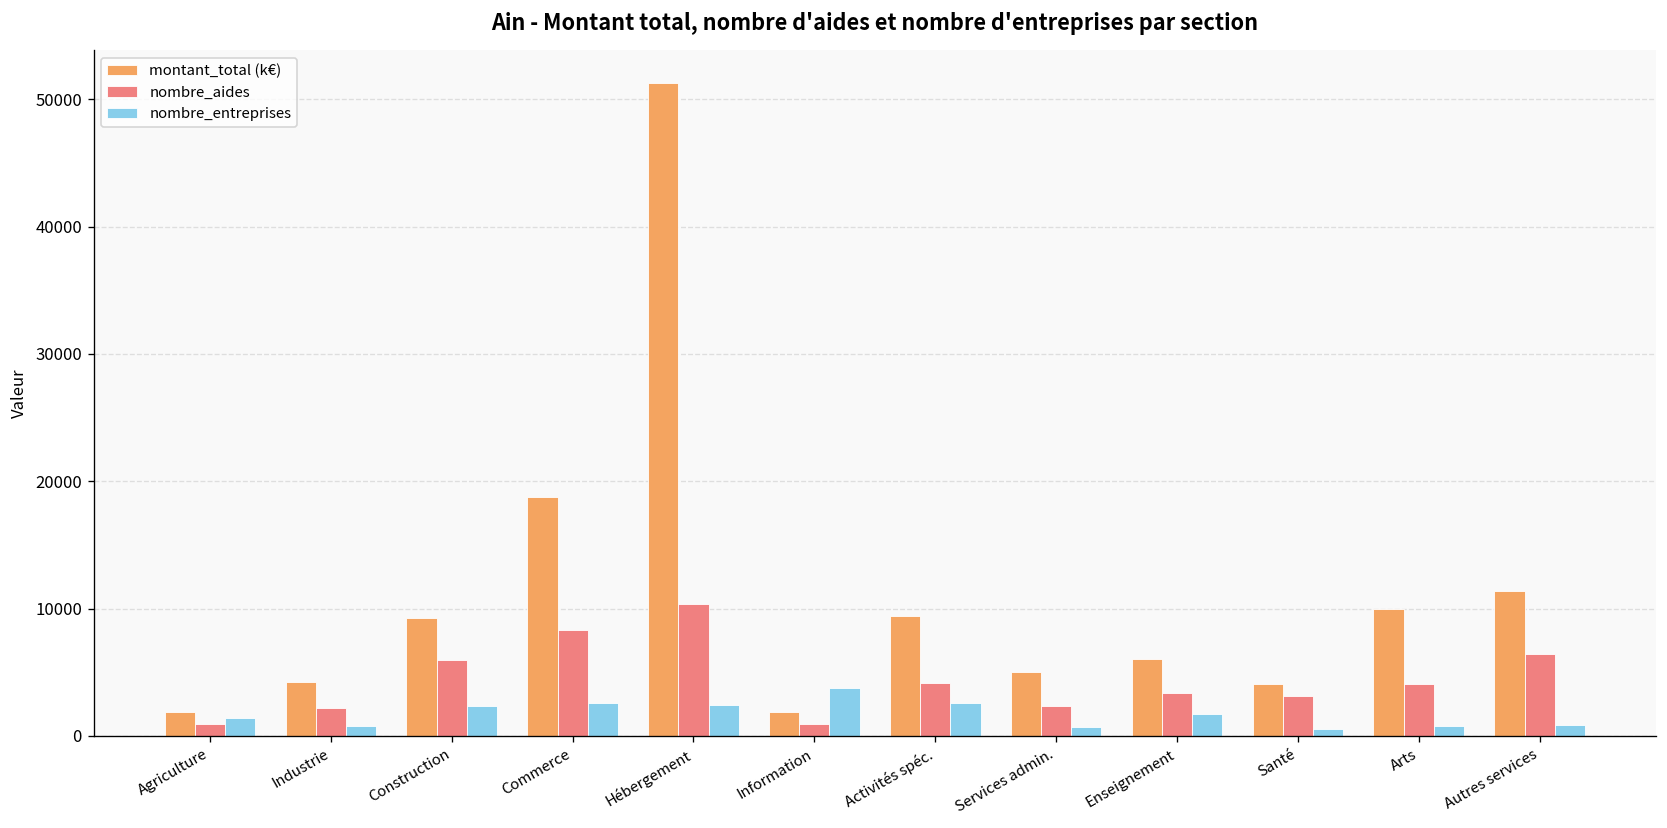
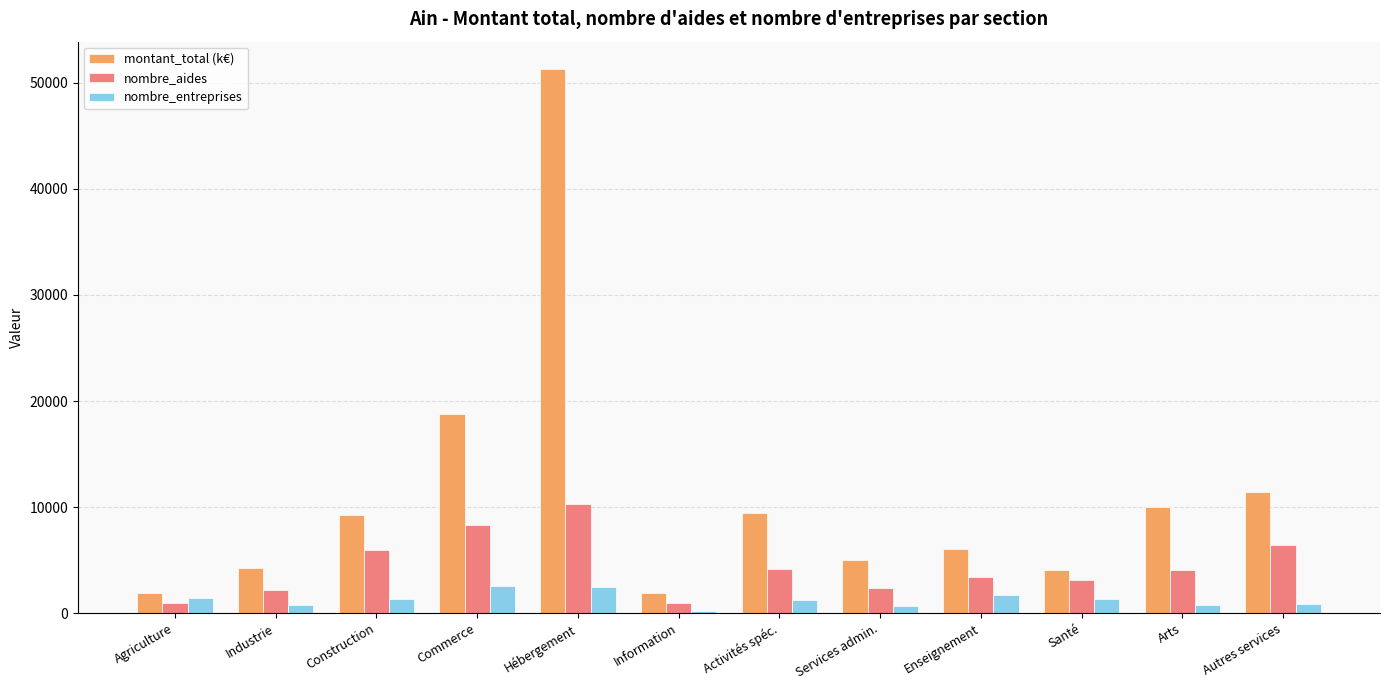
  {
    "nombre_entreprises": {
      "Agriculture": 1400,
      "Industrie": 800,
-     "Construction": 2400,
+     "Construction": 1300,
      "Commerce": 2600,
      "Hébergement": 2400,
-     "Information": 3800,
-     "Activités spéc.": 2500,
+     "Information": 200,
+     "Activités spéc.": 1200,
      "Services admin.": 700,
      "Enseignement": 1700,
-     "Santé": 500,
+     "Santé": 1400,
      "Arts": 700,
      "Autres services": 800
    }
  }
